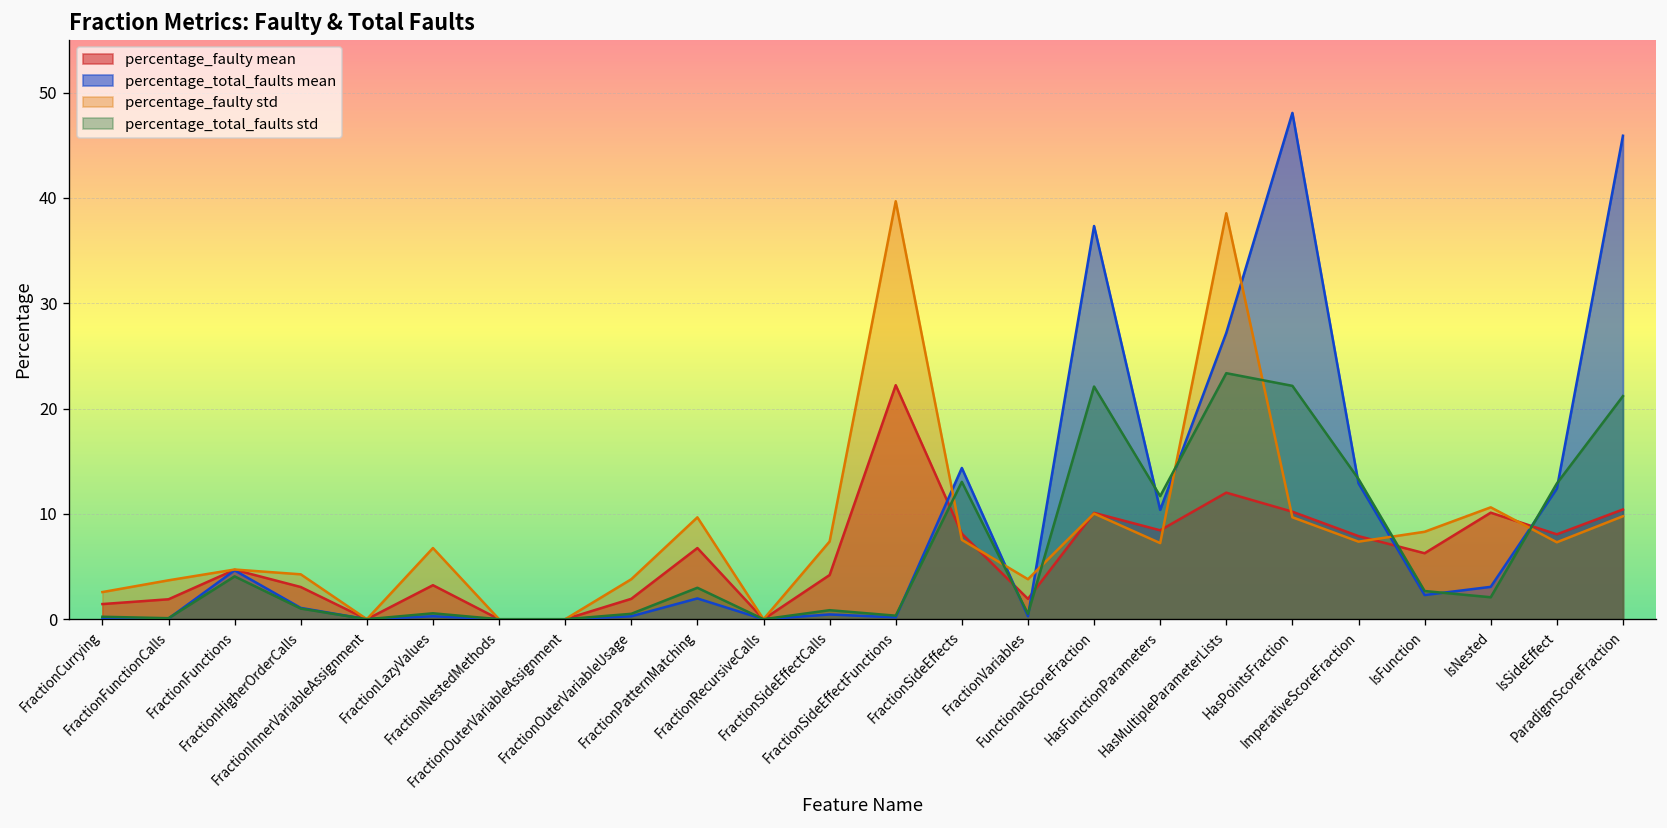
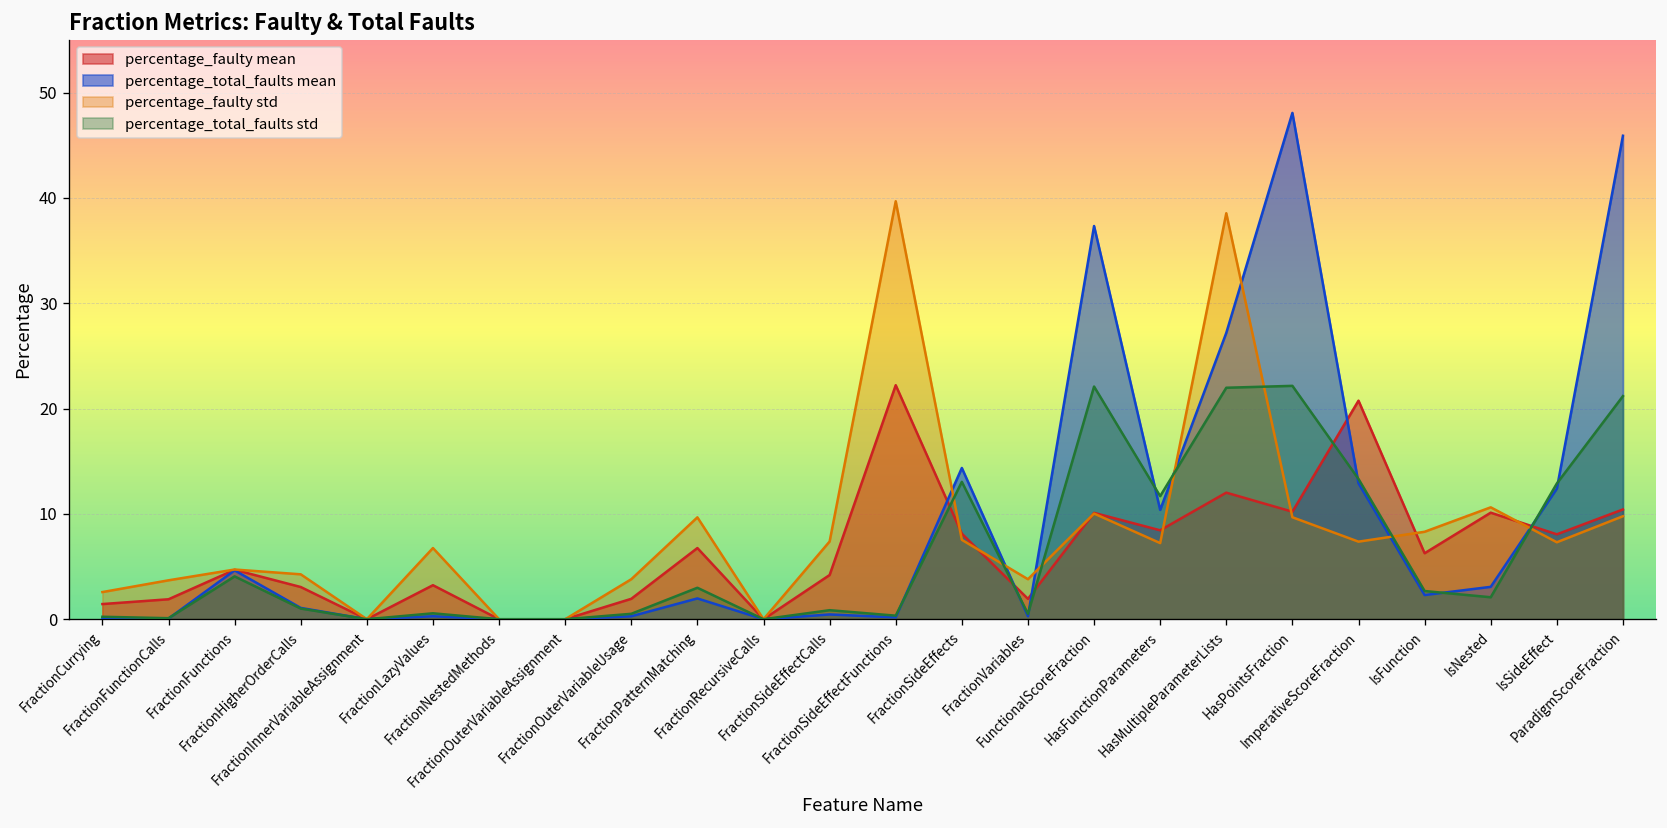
  {
    "percentage_faulty mean": {
      "FractionCurrying": 1,
      "FractionFunctionCalls": 2,
      "FractionHigherOrderCalls": 3,
      "FractionLazyValues": 3,
      "FractionOuterVariableUsage": 2,
      "FractionPatternMatching": 7,
      "FractionSideEffectCalls": 4,
      "FractionSideEffectFunctions": 22,
      "FractionSideEffects": 8,
      "FractionVariables": 2,
      "HasFunctionParameters": 8,
      "HasMultipleParameterLists": 12,
      "HasPointsFraction": 10,
-     "ImperativeScoreFraction": 8,
+     "ImperativeScoreFraction": 21,
      "IsFunction": 6,
      "IsNested": 10,
      "IsSideEffect": 8,
      "ParadigmScoreFraction": 10
    },
    "percentage_total_faults mean": {
      "FractionPatternMatching": 2,
      "FractionSideEffectCalls": 0,
      "FractionSideEffects": 14,
      "FunctionalScoreFraction": 37,
      "HasFunctionParameters": 10,
      "HasMultipleParameterLists": 27,
      "HasPointsFraction": 48,
      "ImperativeScoreFraction": 13,
      "IsFunction": 2,
      "IsNested": 3,
      "IsSideEffect": 12,
      "ParadigmScoreFraction": 46
    },
    "percentage_faulty std": {
      "FractionCurrying": 3,
      "FractionFunctionCalls": 4,
      "FractionHigherOrderCalls": 4,
      "FractionLazyValues": 7,
      "FractionOuterVariableUsage": 4,
      "FractionPatternMatching": 10,
      "FractionSideEffectCalls": 7,
      "FractionSideEffectFunctions": 40,
      "FractionSideEffects": 8,
      "FractionVariables": 4,
      "HasFunctionParameters": 7,
      "HasMultipleParameterLists": 39,
      "HasPointsFraction": 10,
      "ImperativeScoreFraction": 7,
      "IsFunction": 8,
      "IsNested": 11,
      "IsSideEffect": 7,
      "ParadigmScoreFraction": 10
    },
    "percentage_total_faults std": {
      "FractionFunctions": 4,
      "FractionPatternMatching": 3,
      "FractionSideEffectCalls": 1,
      "FractionSideEffects": 13,
      "FunctionalScoreFraction": 22,
      "HasFunctionParameters": 12,
-     "HasMultipleParameterLists": 23,
+     "HasMultipleParameterLists": 22,
      "HasPointsFraction": 22,
      "ImperativeScoreFraction": 13,
      "IsFunction": 3,
      "IsNested": 2,
      "IsSideEffect": 13,
      "ParadigmScoreFraction": 21
    }
  }
